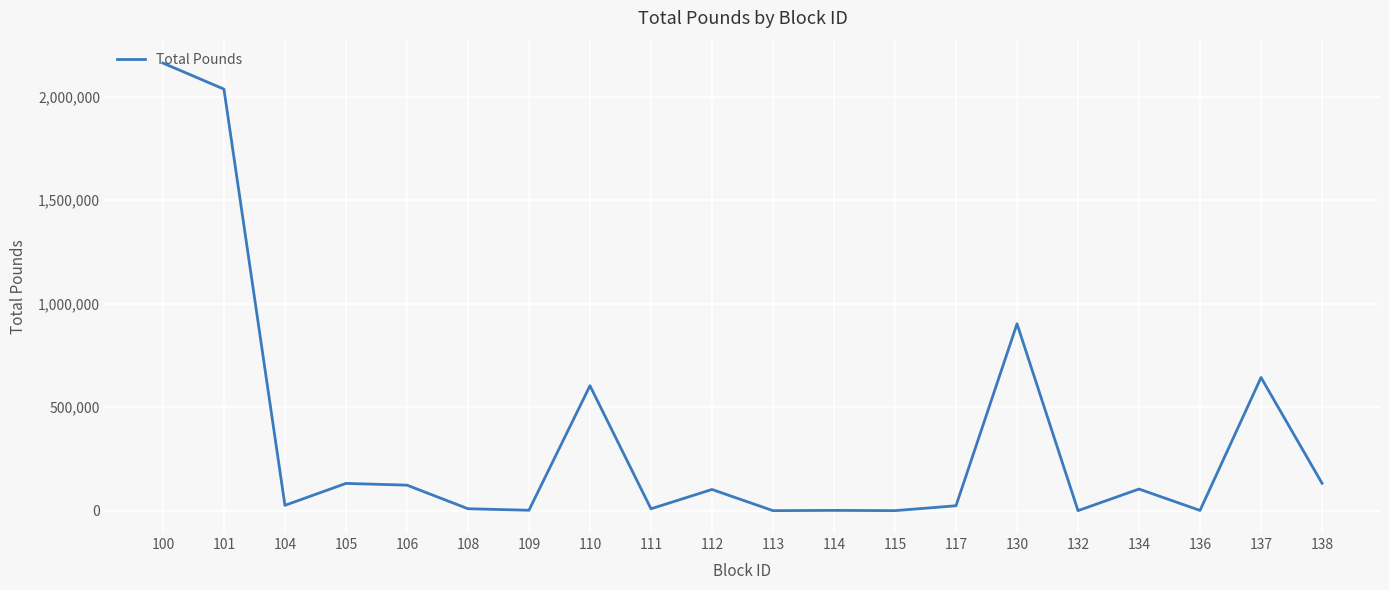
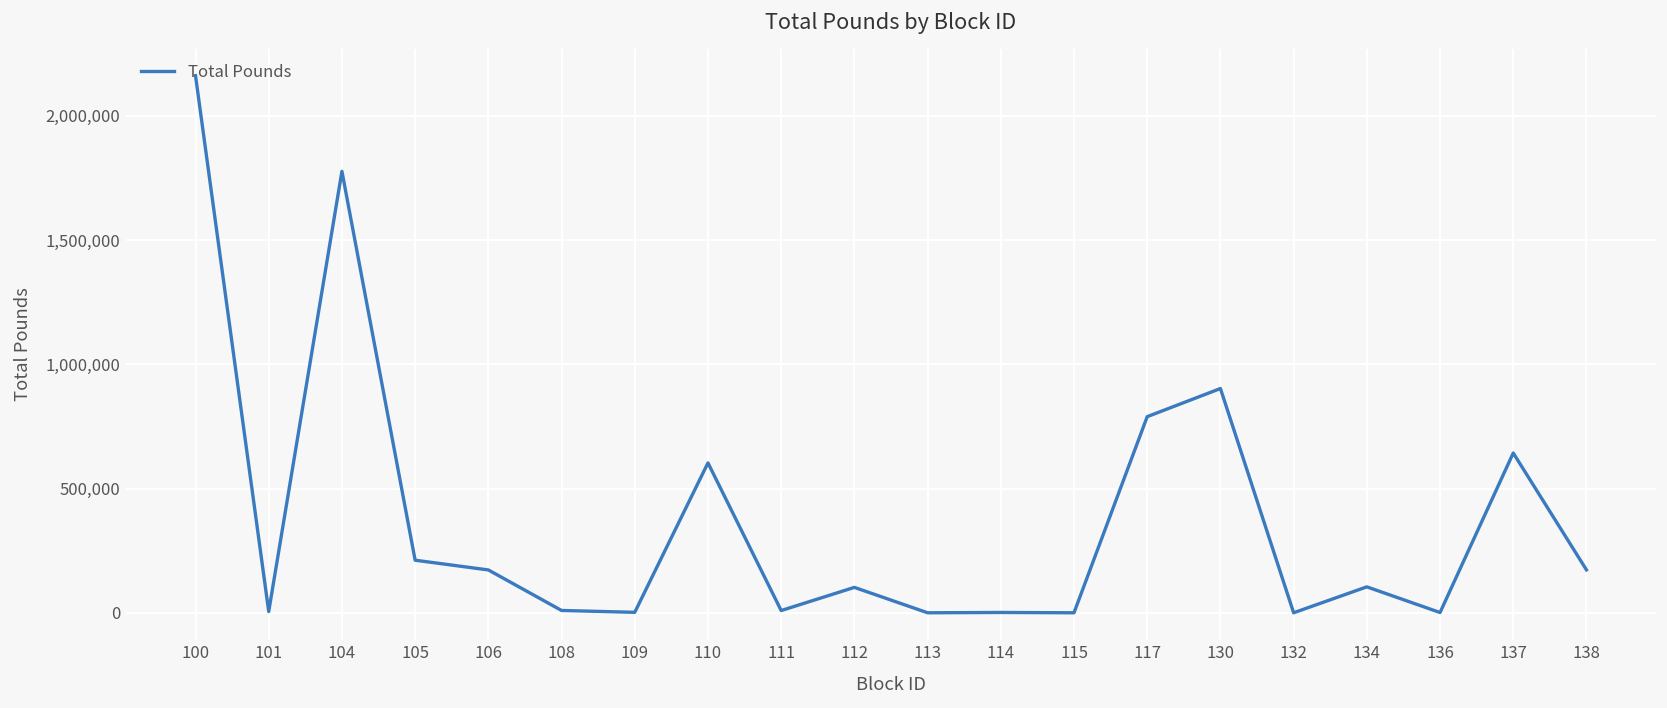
  {
    "100": "2,160,000",
-   "101": "2,040,000",
-   "104": "30,000",
-   "105": "130,000",
-   "106": "120,000",
+   "101": "0",
+   "104": "1,780,000",
+   "105": "210,000",
+   "106": "170,000",
    "108": "10,000",
    "109": "0",
    "110": "600,000",
    "111": "10,000",
    "112": "100,000",
    "113": "0",
    "114": "0",
    "115": "0",
-   "117": "20,000",
+   "117": "790,000",
    "130": "900,000",
    "132": "0",
    "134": "100,000",
    "136": "0",
    "137": "640,000",
-   "138": "130,000"
+   "138": "170,000"
  }
